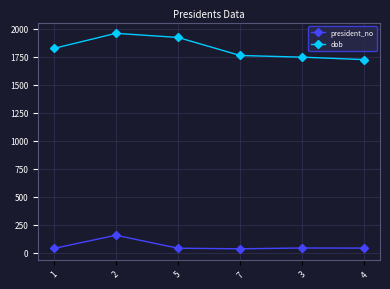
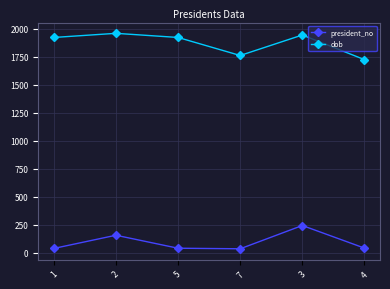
  {
    "president_no": {
      "1": 40,
      "2": 160,
      "5": 40,
      "7": 40,
-     "3": 40,
+     "3": 240,
      "4": 40
    },
    "dob": {
-     "1": 1830,
+     "1": 1920,
      "2": 1960,
      "5": 1920,
      "7": 1760,
-     "3": 1750,
+     "3": 1950,
      "4": 1730
    }
  }
